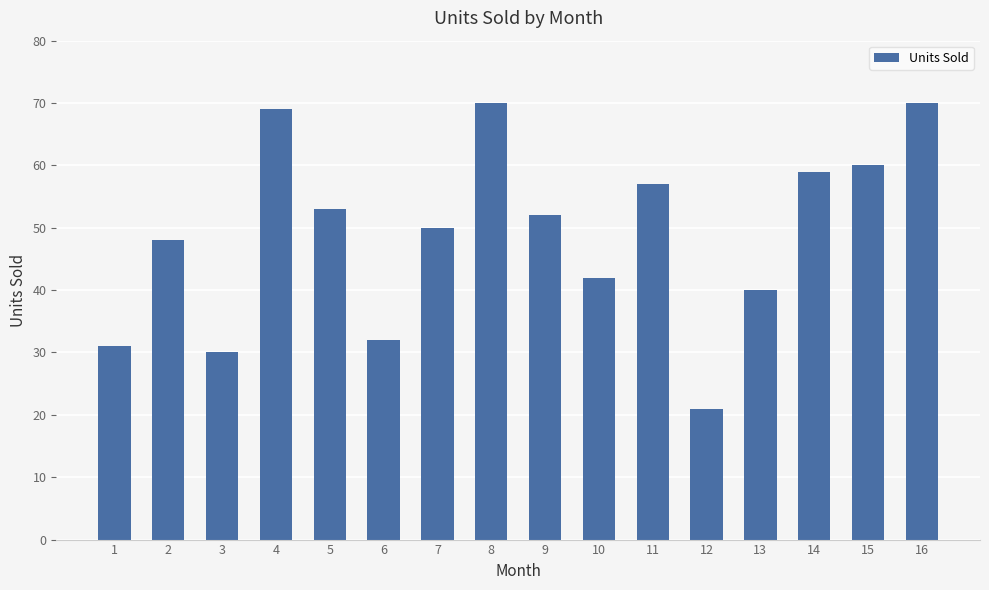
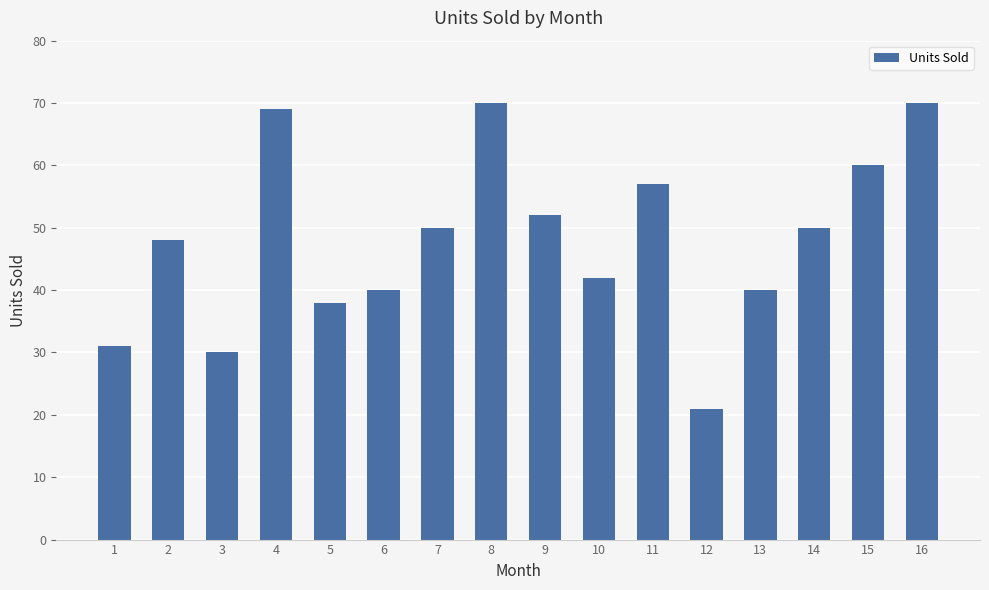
  {
    "1": 31,
    "2": 48,
    "3": 30,
    "4": 69,
-   "5": 53,
-   "6": 32,
+   "5": 38,
+   "6": 40,
    "7": 50,
    "8": 70,
    "9": 52,
    "10": 42,
    "11": 57,
    "12": 21,
    "13": 40,
-   "14": 59,
+   "14": 50,
    "15": 60,
    "16": 70
  }
